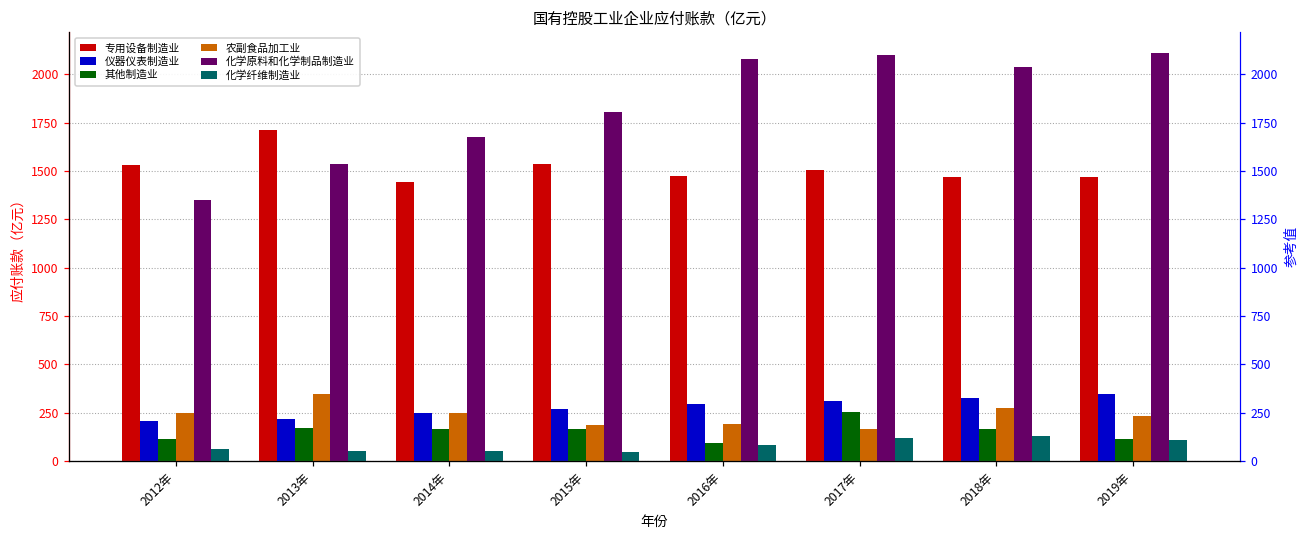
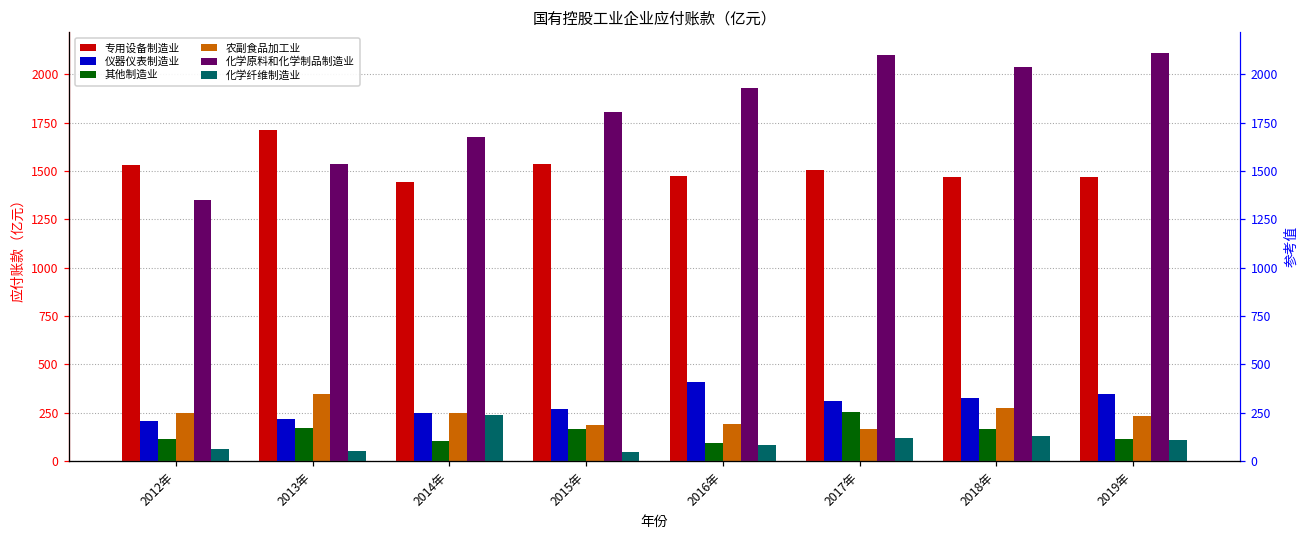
  {
    "专用设备制造业": {
      "2012年": 1530,
      "2013年": 1710,
      "2014年": 1440,
      "2015年": 1540,
      "2016年": 1470,
      "2017年": 1510,
      "2018年": 1470,
      "2019年": 1470
    },
    "仪器仪表制造业": {
      "2012年": 200,
      "2013年": 220,
      "2014年": 250,
      "2015年": 270,
-     "2016年": 290,
+     "2016年": 410,
      "2017年": 310,
      "2018年": 330,
      "2019年": 350
    },
    "其他制造业": {
      "2012年": 110,
      "2013年": 170,
-     "2014年": 160,
+     "2014年": 100,
      "2015年": 170,
      "2016年": 90,
      "2017年": 250,
      "2018年": 160,
      "2019年": 110
    },
    "农副食品加工业": {
      "2012年": 250,
      "2013年": 350,
      "2014年": 250,
      "2015年": 180,
      "2016年": 190,
      "2017年": 160,
      "2018年": 270,
      "2019年": 230
    },
    "化学原料和化学制品制造业": {
      "2012年": 1350,
      "2013年": 1540,
      "2014年": 1680,
      "2015年": 1810,
-     "2016年": 2080,
+     "2016年": 1930,
      "2017年": 2100,
      "2018年": 2040,
      "2019年": 2110
    },
    "化学纤维制造业": {
      "2012年": 60,
      "2013年": 50,
-     "2014年": 50,
+     "2014年": 240,
      "2015年": 50,
      "2016年": 80,
      "2017年": 120,
      "2018年": 130,
      "2019年": 110
    }
  }
